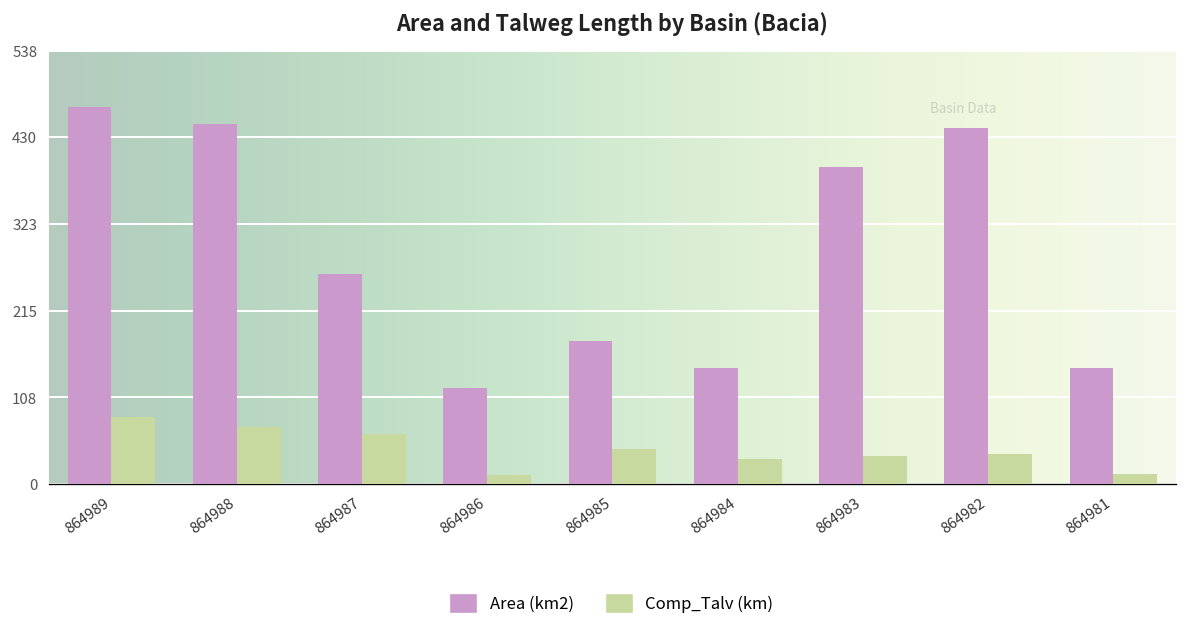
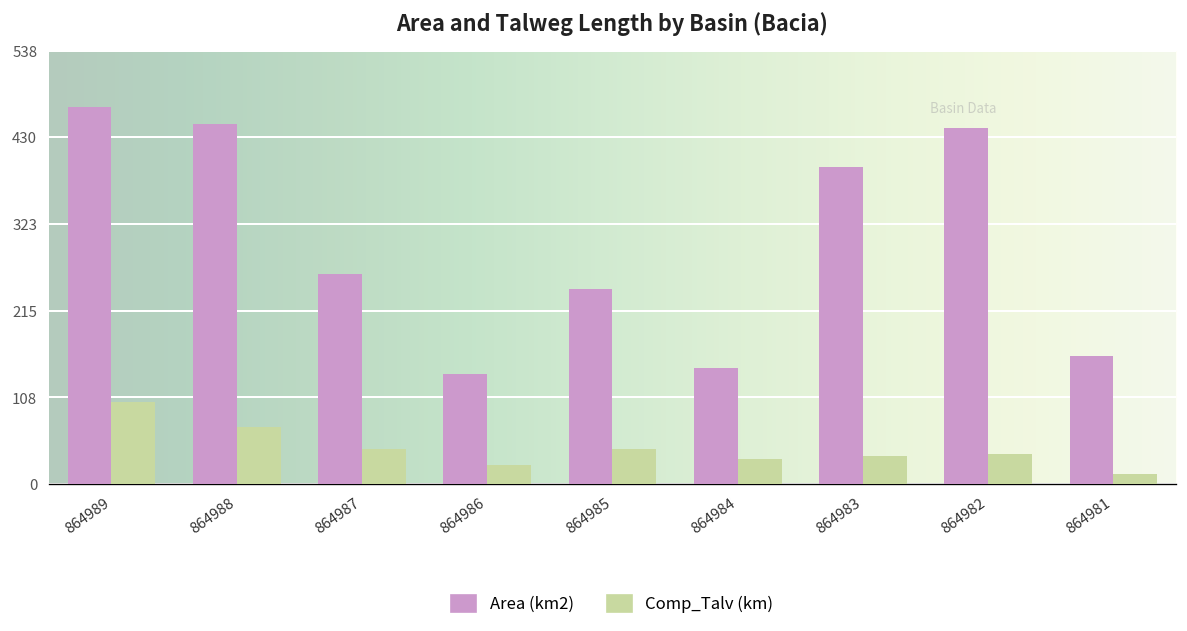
  {
    "Area (km2)": {
      "864989": 470,
      "864988": 450,
      "864987": 260,
-     "864986": 120,
-     "864985": 180,
+     "864986": 140,
+     "864985": 240,
      "864984": 140,
      "864983": 390,
      "864982": 440,
-     "864981": 140
+     "864981": 160
    },
    "Comp_Talv (km)": {
-     "864989": 80,
+     "864989": 100,
      "864988": 70,
-     "864987": 60,
-     "864986": 10,
+     "864987": 40,
+     "864986": 20,
      "864985": 40,
      "864984": 30,
      "864983": 30,
      "864982": 40,
      "864981": 10
    }
  }
